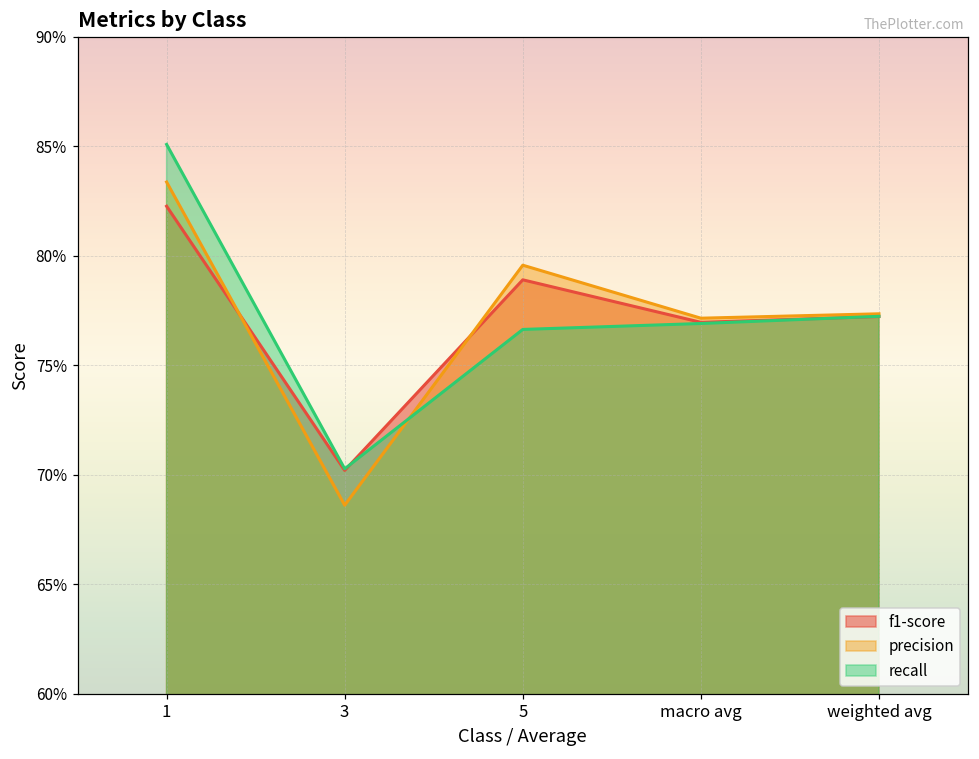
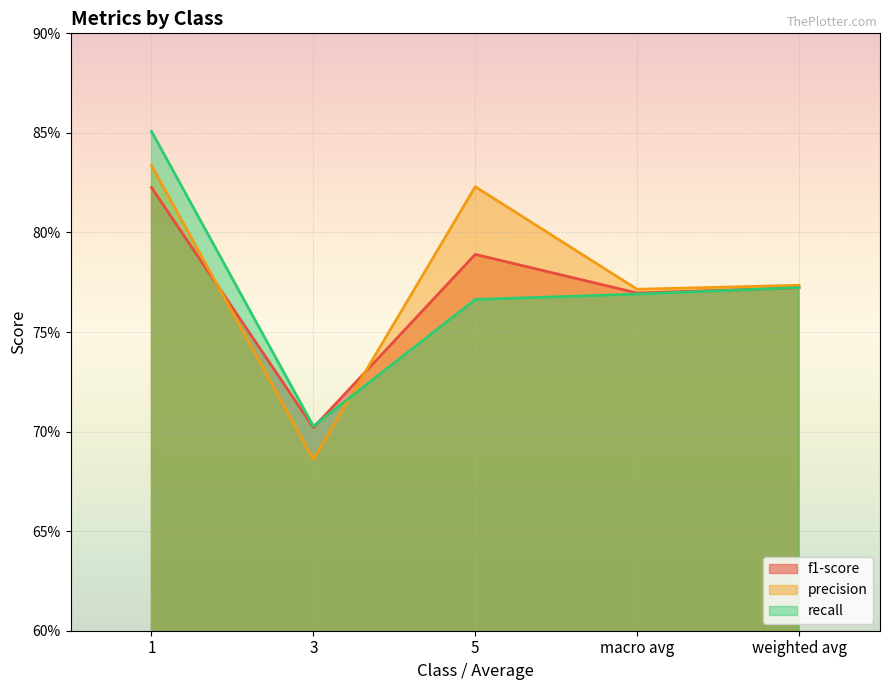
  {
    "f1-score": {
      "1": "82.3%",
      "5": "78.9%"
    },
    "precision": {
      "1": "83.4%",
      "3": "68.6%",
-     "5": "79.6%",
+     "5": "82.3%",
      "macro avg": "77.1%"
    },
    "recall": {
      "1": "85.1%",
      "5": "76.6%"
    }
  }
